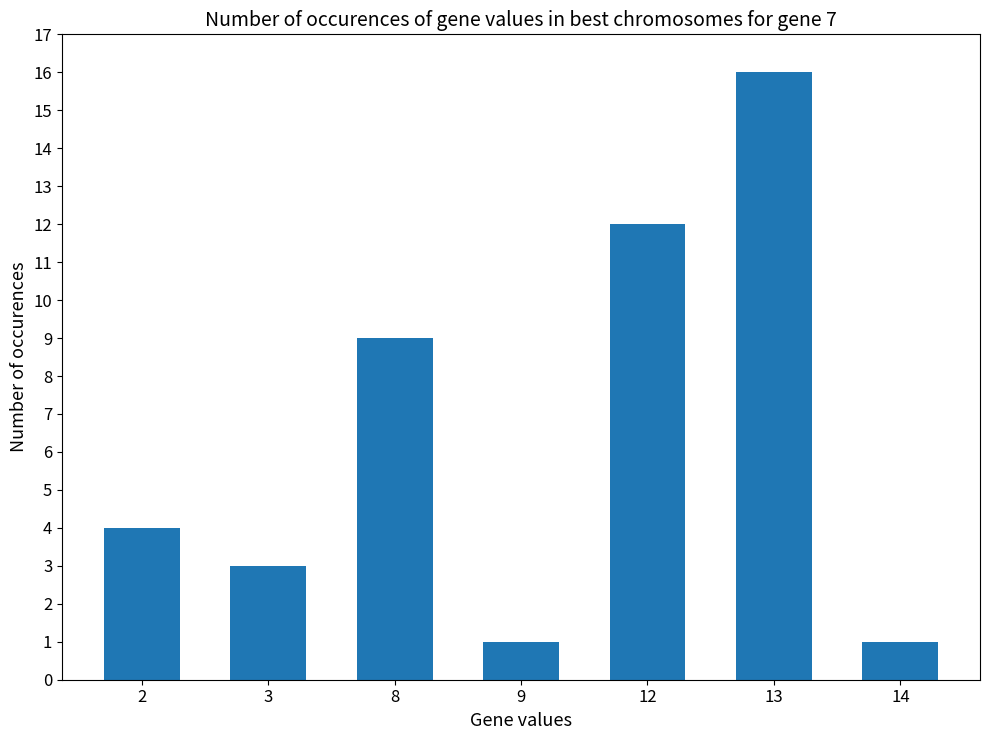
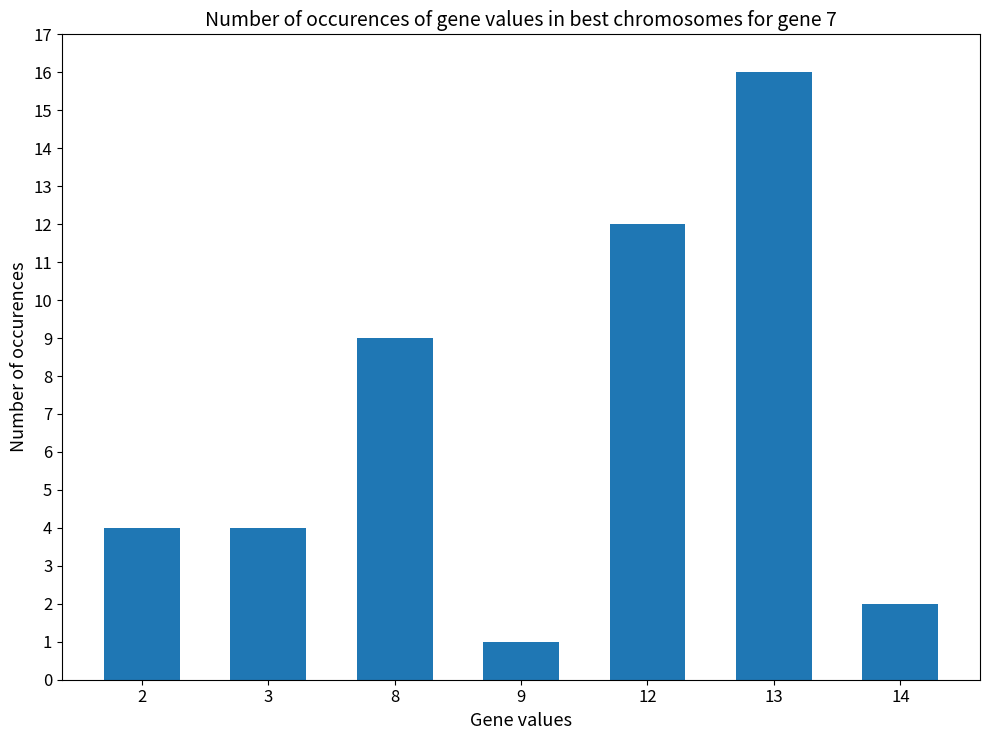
  {
    "2": 4,
-   "3": 3,
+   "3": 4,
    "8": 9,
    "9": 1,
    "12": 12,
    "13": 16,
-   "14": 1
+   "14": 2
  }
